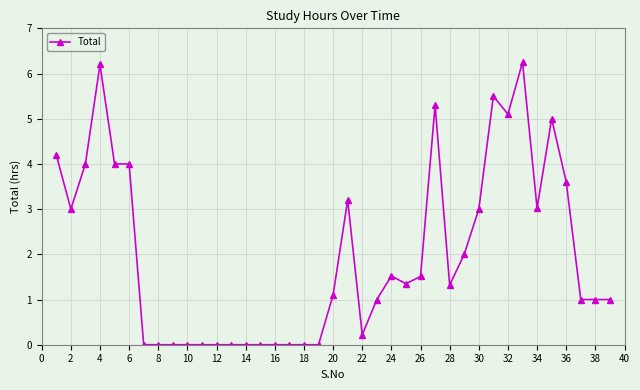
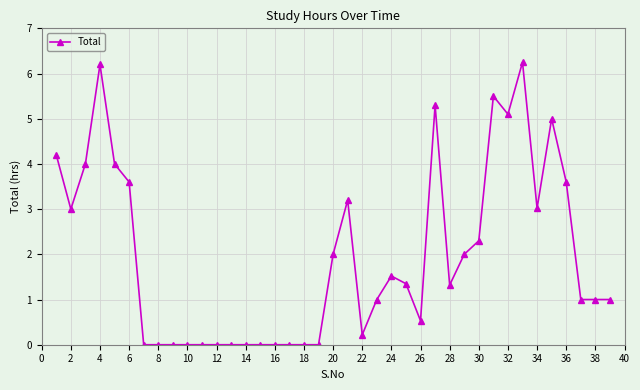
  {
    "2": 3.0,
    "4": 6.2,
-   "6": 4.0,
+   "6": 3.6,
    "8": 0.0,
    "10": 0.0,
    "12": 0.0,
    "14": 0.0,
    "16": 0.0,
    "18": 0.0,
-   "20": 1.1,
+   "20": 2.0,
    "22": 0.2,
    "24": 1.5,
-   "26": 1.5,
+   "26": 0.5,
    "28": 1.3,
-   "30": 3.0,
+   "30": 2.3,
    "32": 5.1,
    "34": 3.0,
    "36": 3.6,
    "38": 1.0
  }
